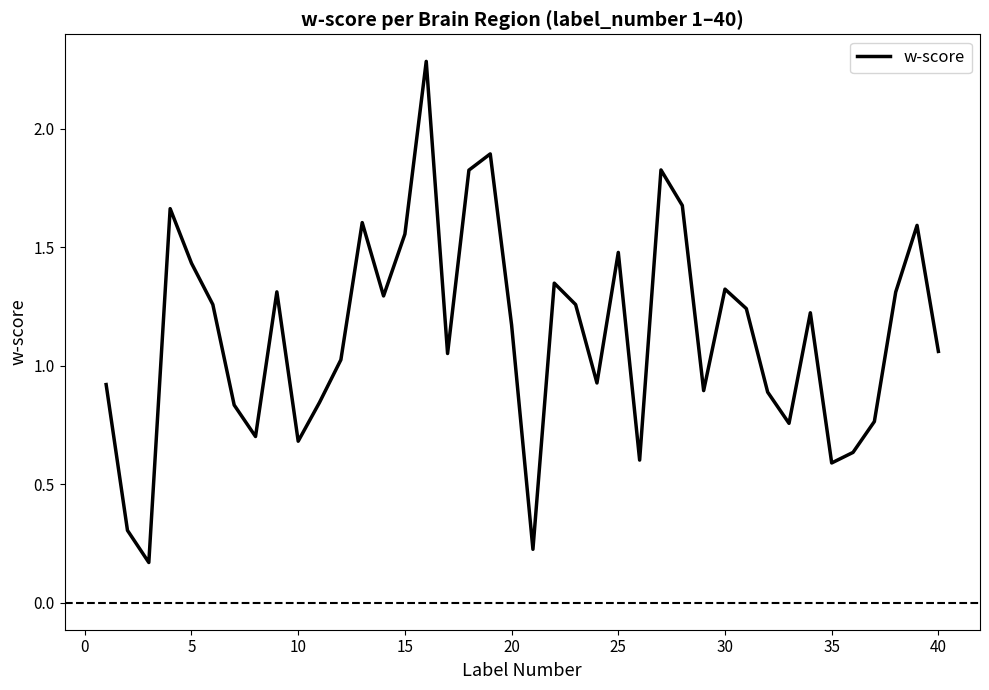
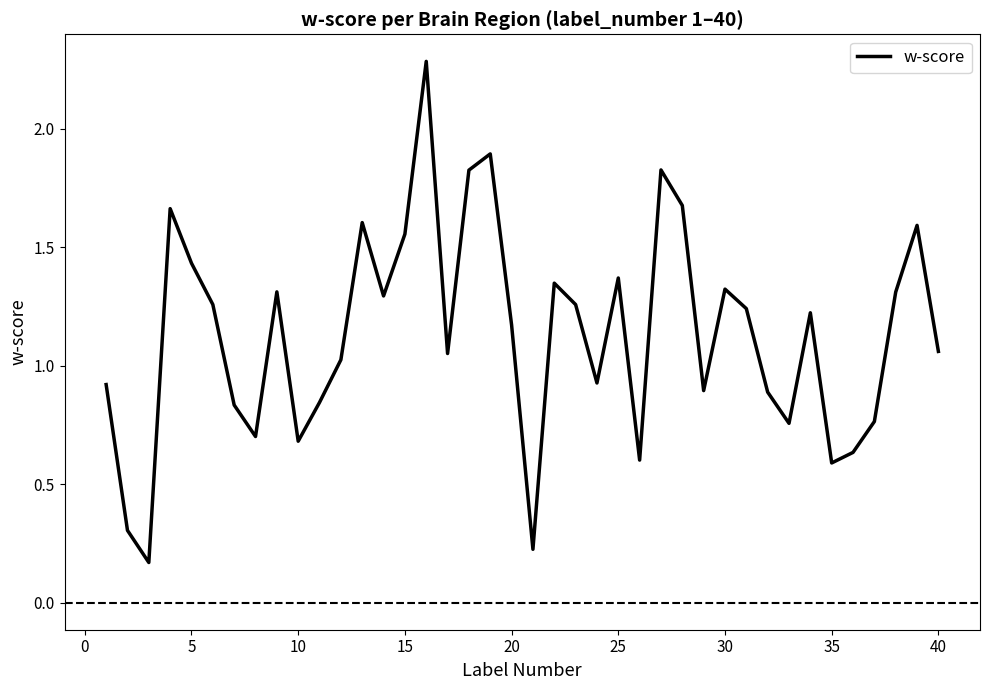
  {
    "5": 1.43,
    "10": 0.68,
    "15": 1.56,
    "20": 1.17,
-   "25": 1.48,
+   "25": 1.37,
    "30": 1.32,
    "35": 0.59,
    "40": 1.06
  }
